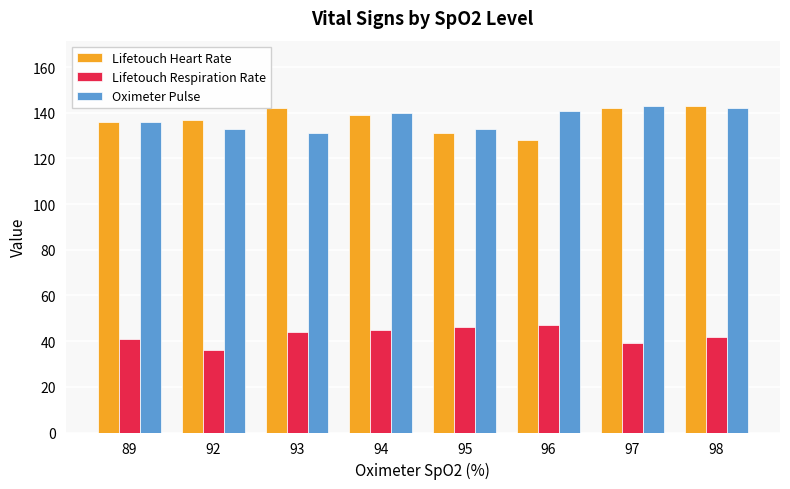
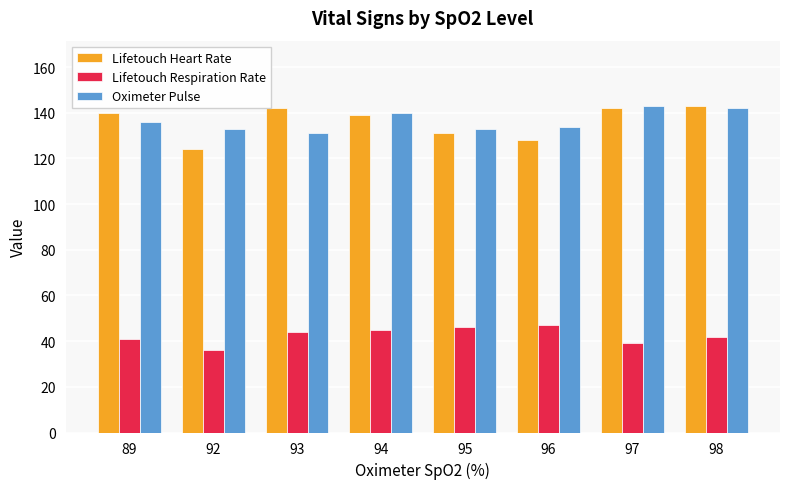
  {
    "Lifetouch Heart Rate": {
-     "89": 136,
-     "92": 137,
+     "89": 140,
+     "92": 124,
      "93": 142,
      "94": 139,
      "95": 131,
      "96": 128,
      "97": 142,
      "98": 143
    },
    "Lifetouch Respiration Rate": {
      "89": 41,
      "92": 36,
      "93": 44,
      "94": 45,
      "95": 46,
      "96": 47,
      "97": 39,
      "98": 42
    },
    "Oximeter Pulse": {
      "89": 136,
      "92": 133,
      "93": 131,
      "94": 140,
      "95": 133,
-     "96": 141,
+     "96": 134,
      "97": 143,
      "98": 142
    }
  }
